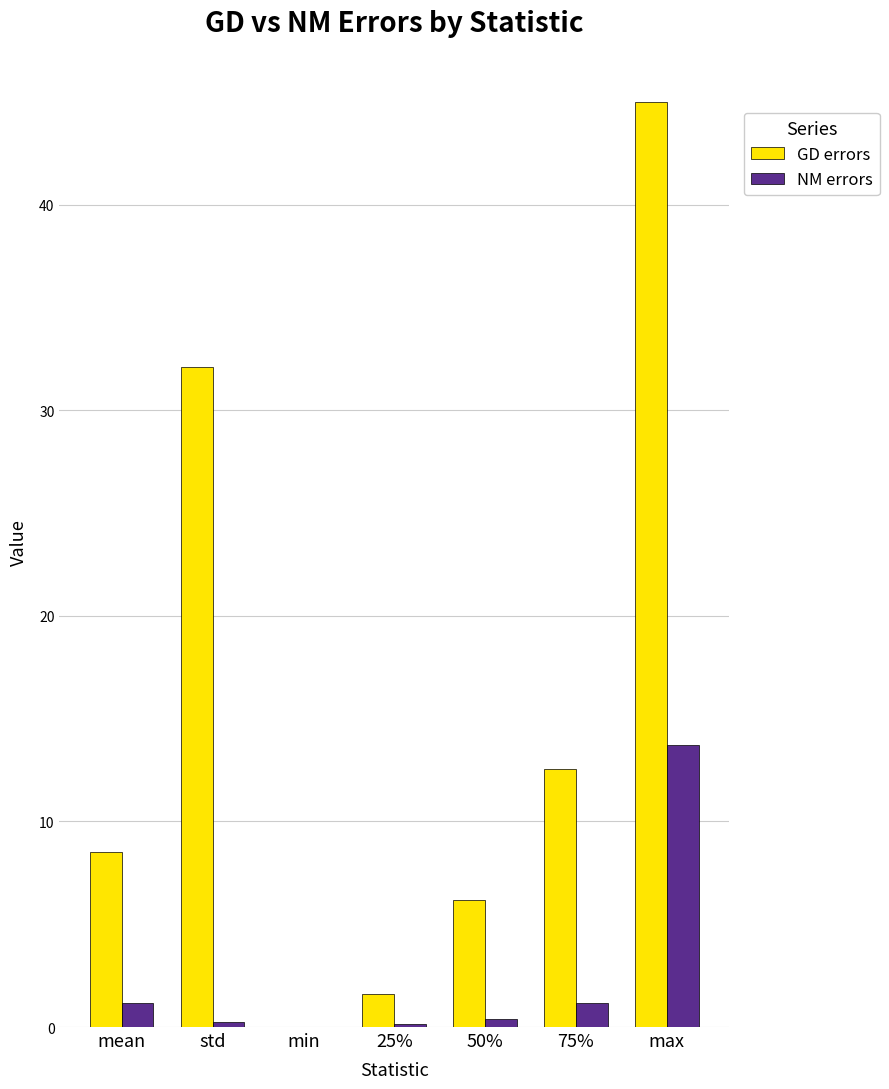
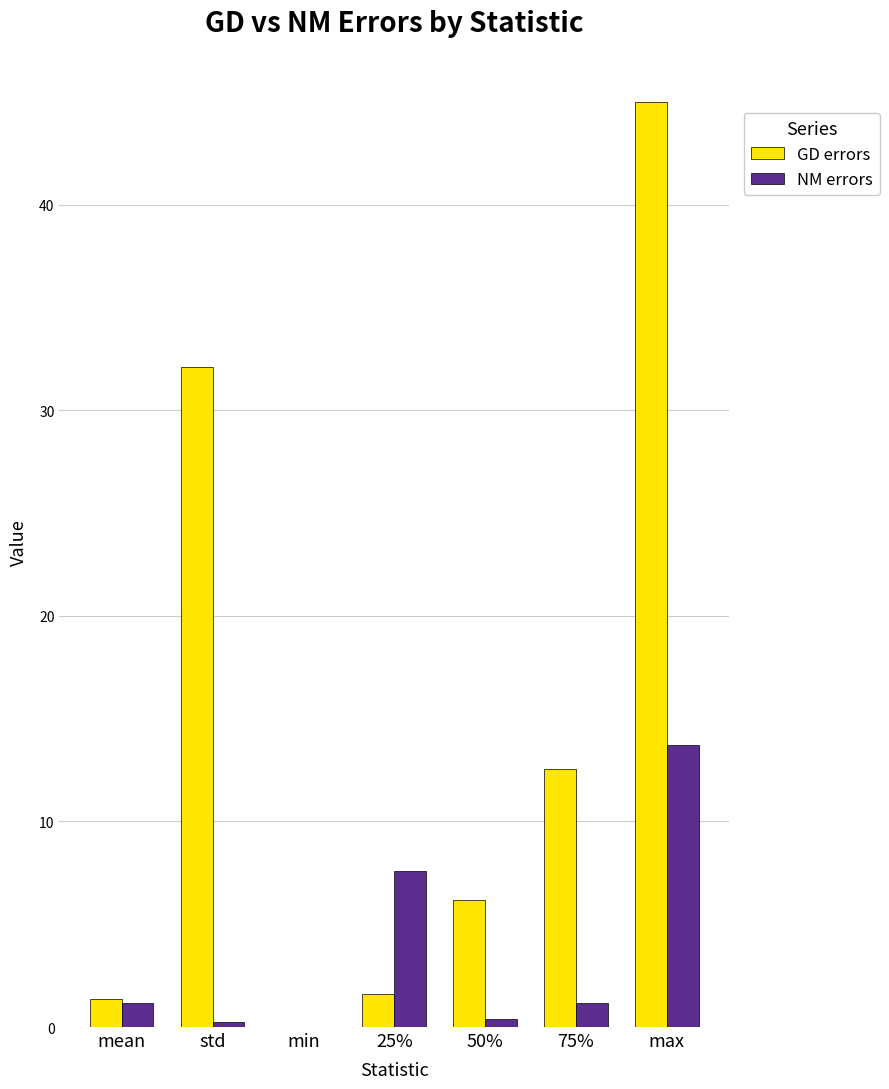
  {
    "GD errors": {
-     "mean": 8.5,
+     "mean": 1.4,
      "std": 32.1,
      "25%": 1.6,
      "50%": 6.2,
      "75%": 12.6,
      "max": 45.0
    },
    "NM errors": {
      "mean": 1.1,
      "std": 0.3,
-     "25%": 0.1,
+     "25%": 7.6,
      "50%": 0.4,
      "75%": 1.2,
      "max": 13.7
    }
  }
